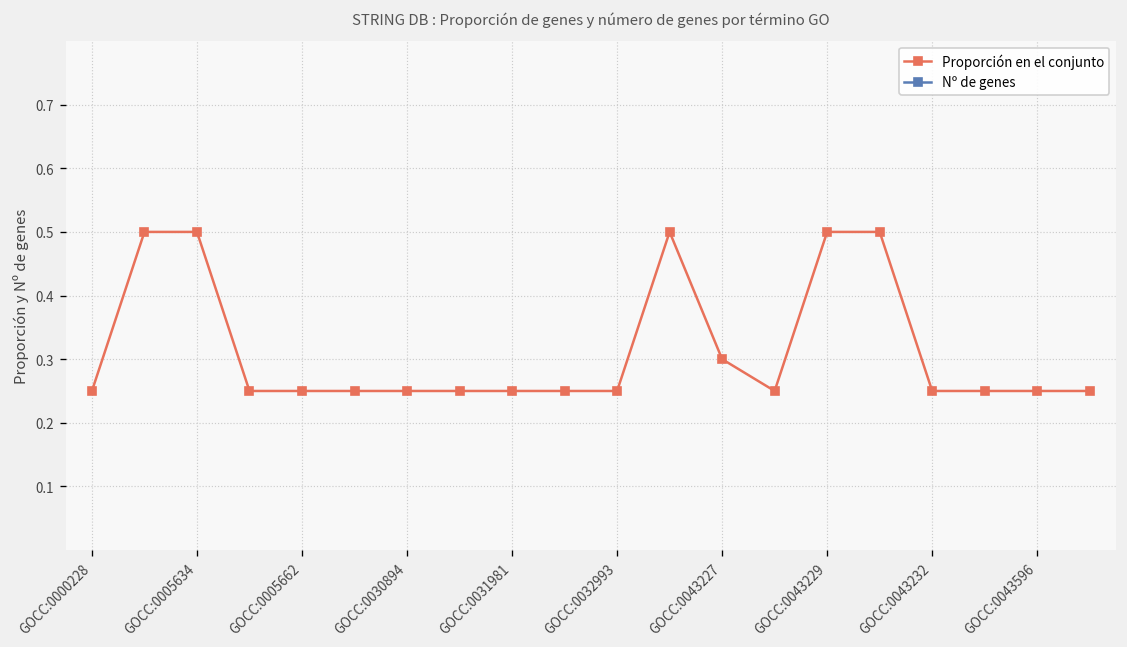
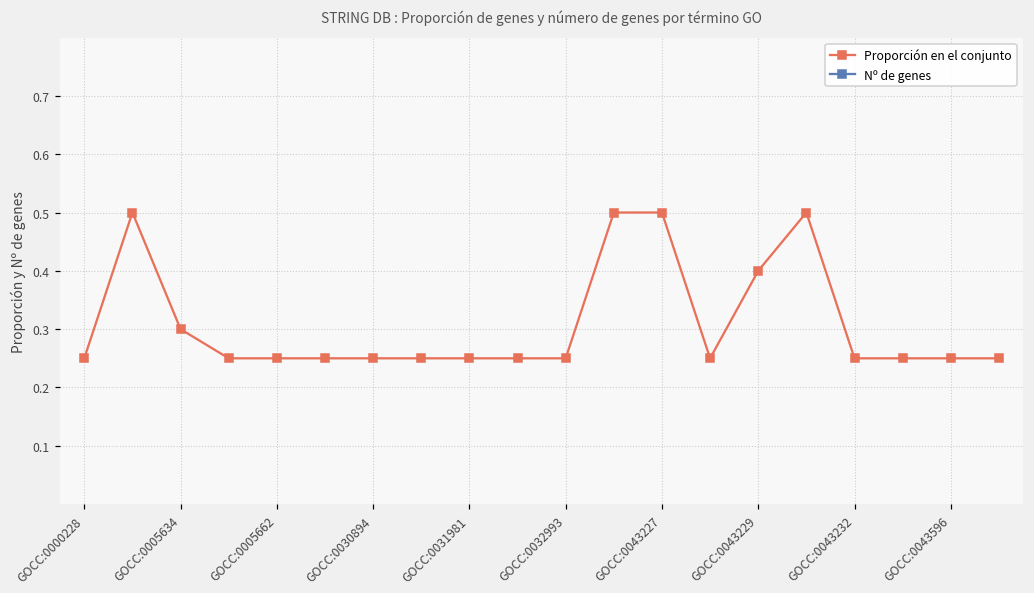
  {
    "Proporción en el conjunto": {
      "GOCC:0000228": 0.25,
-     "GOCC:0005634": 0.5,
+     "GOCC:0005634": 0.3,
      "GOCC:0005662": 0.25,
      "GOCC:0030894": 0.25,
      "GOCC:0031981": 0.25,
      "GOCC:0032993": 0.25,
-     "GOCC:0043227": 0.3,
-     "GOCC:0043229": 0.5,
+     "GOCC:0043227": 0.5,
+     "GOCC:0043229": 0.4,
      "GOCC:0043232": 0.25,
      "GOCC:0043596": 0.25
    }
  }
